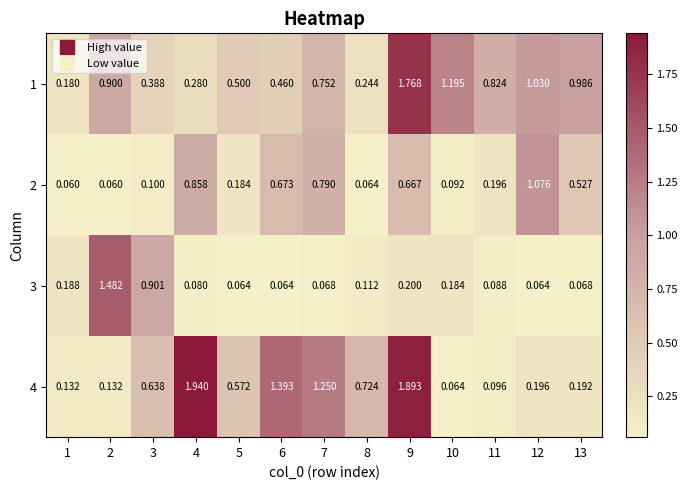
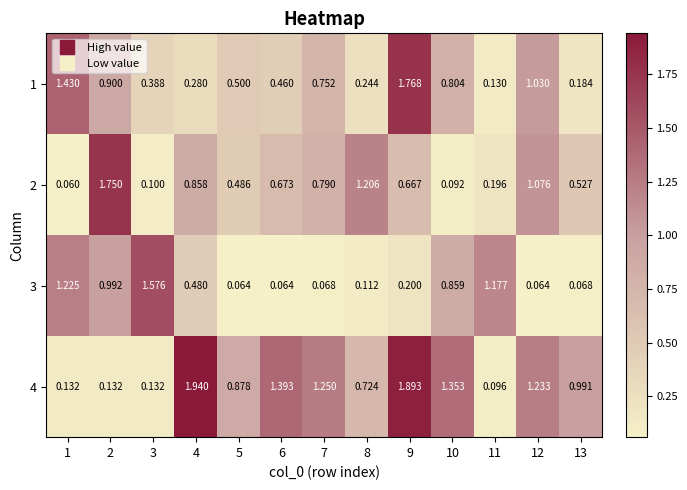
  {
    "1": {
-     "1": 0.180,
+     "1": 1.430,
      "2": 0.900,
      "3": 0.388,
      "4": 0.280,
      "5": 0.500,
      "6": 0.460,
      "7": 0.752,
      "8": 0.244,
      "9": 1.768,
-     "10": 1.195,
-     "11": 0.824,
+     "10": 0.804,
+     "11": 0.130,
      "12": 1.030,
-     "13": 0.986
+     "13": 0.184
    },
    "2": {
      "1": 0.060,
-     "2": 0.060,
+     "2": 1.750,
      "3": 0.100,
      "4": 0.858,
-     "5": 0.184,
+     "5": 0.486,
      "6": 0.673,
      "7": 0.790,
-     "8": 0.064,
+     "8": 1.206,
      "9": 0.667,
      "10": 0.092,
      "11": 0.196,
      "12": 1.076,
      "13": 0.527
    },
    "3": {
-     "1": 0.188,
-     "2": 1.482,
-     "3": 0.901,
-     "4": 0.080,
+     "1": 1.225,
+     "2": 0.992,
+     "3": 1.576,
+     "4": 0.480,
      "5": 0.064,
      "6": 0.064,
      "7": 0.068,
      "8": 0.112,
      "9": 0.200,
-     "10": 0.184,
-     "11": 0.088,
+     "10": 0.859,
+     "11": 1.177,
      "12": 0.064,
      "13": 0.068
    },
    "4": {
      "1": 0.132,
      "2": 0.132,
-     "3": 0.638,
+     "3": 0.132,
      "4": 1.940,
-     "5": 0.572,
+     "5": 0.878,
      "6": 1.393,
      "7": 1.250,
      "8": 0.724,
      "9": 1.893,
-     "10": 0.064,
+     "10": 1.353,
      "11": 0.096,
-     "12": 0.196,
-     "13": 0.192
+     "12": 1.233,
+     "13": 0.991
    }
  }
